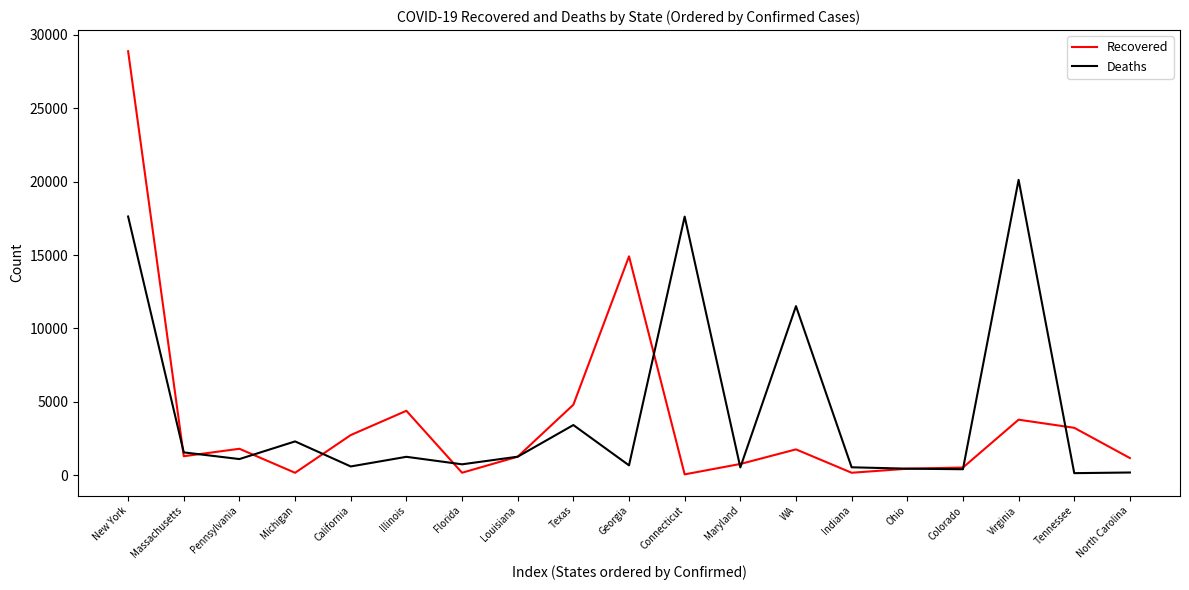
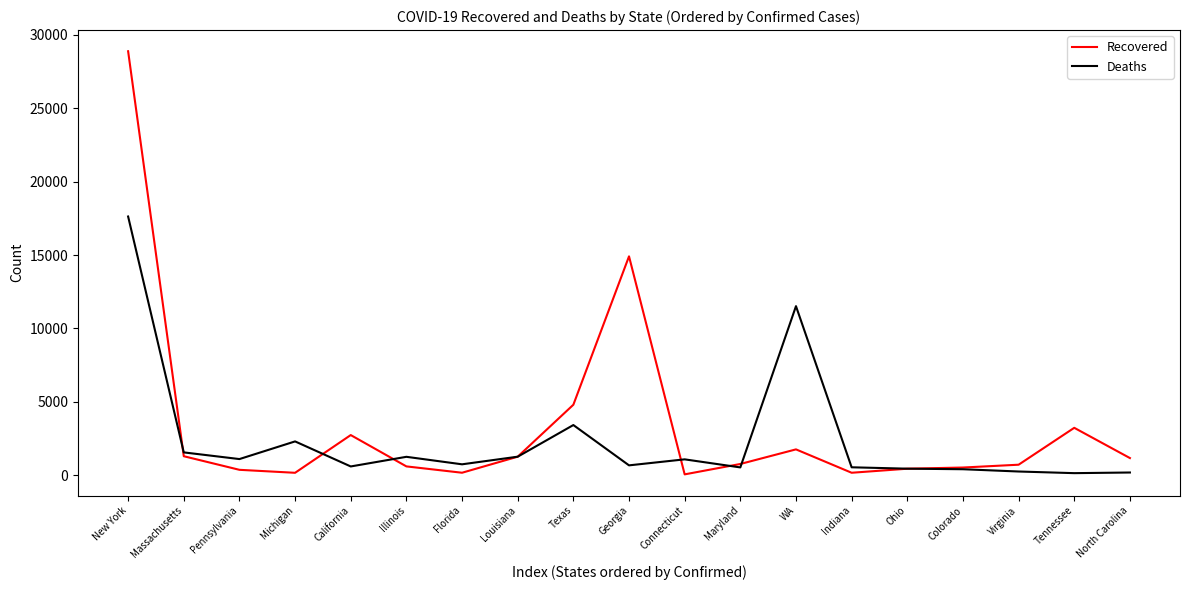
  {
    "Recovered": {
      "New York": 28900,
      "Massachusetts": 1300,
-     "Pennsylvania": 1800,
+     "Pennsylvania": 400,
      "Michigan": 200,
      "California": 2700,
-     "Illinois": 4400,
+     "Illinois": 600,
      "Florida": 200,
      "Texas": 4800,
      "Georgia": 14900,
      "Connecticut": 100,
      "Maryland": 800,
      "WA": 1800,
      "Indiana": 200,
-     "Virginia": 3800,
+     "Virginia": 700,
      "Tennessee": 3200,
      "North Carolina": 1200
    },
    "Deaths": {
      "New York": 17600,
      "Massachusetts": 1600,
      "Pennsylvania": 1100,
      "Michigan": 2300,
      "California": 600,
      "Illinois": 1300,
      "Florida": 700,
      "Texas": 3400,
      "Georgia": 700,
-     "Connecticut": 17600,
+     "Connecticut": 1100,
      "Maryland": 500,
      "WA": 11500,
      "Indiana": 500,
-     "Virginia": 20100,
+     "Virginia": 300,
      "Tennessee": 100,
      "North Carolina": 200
    }
  }
